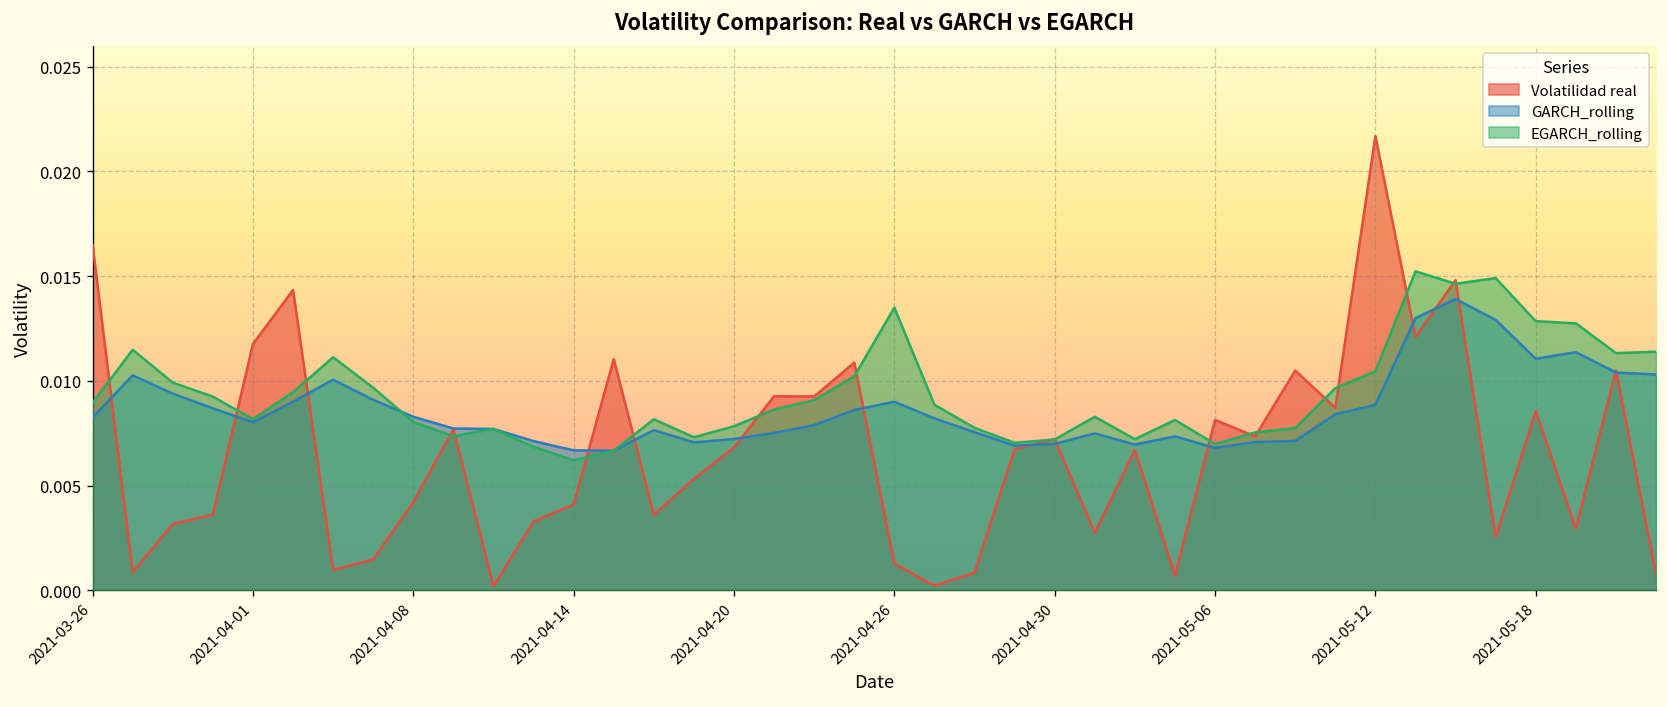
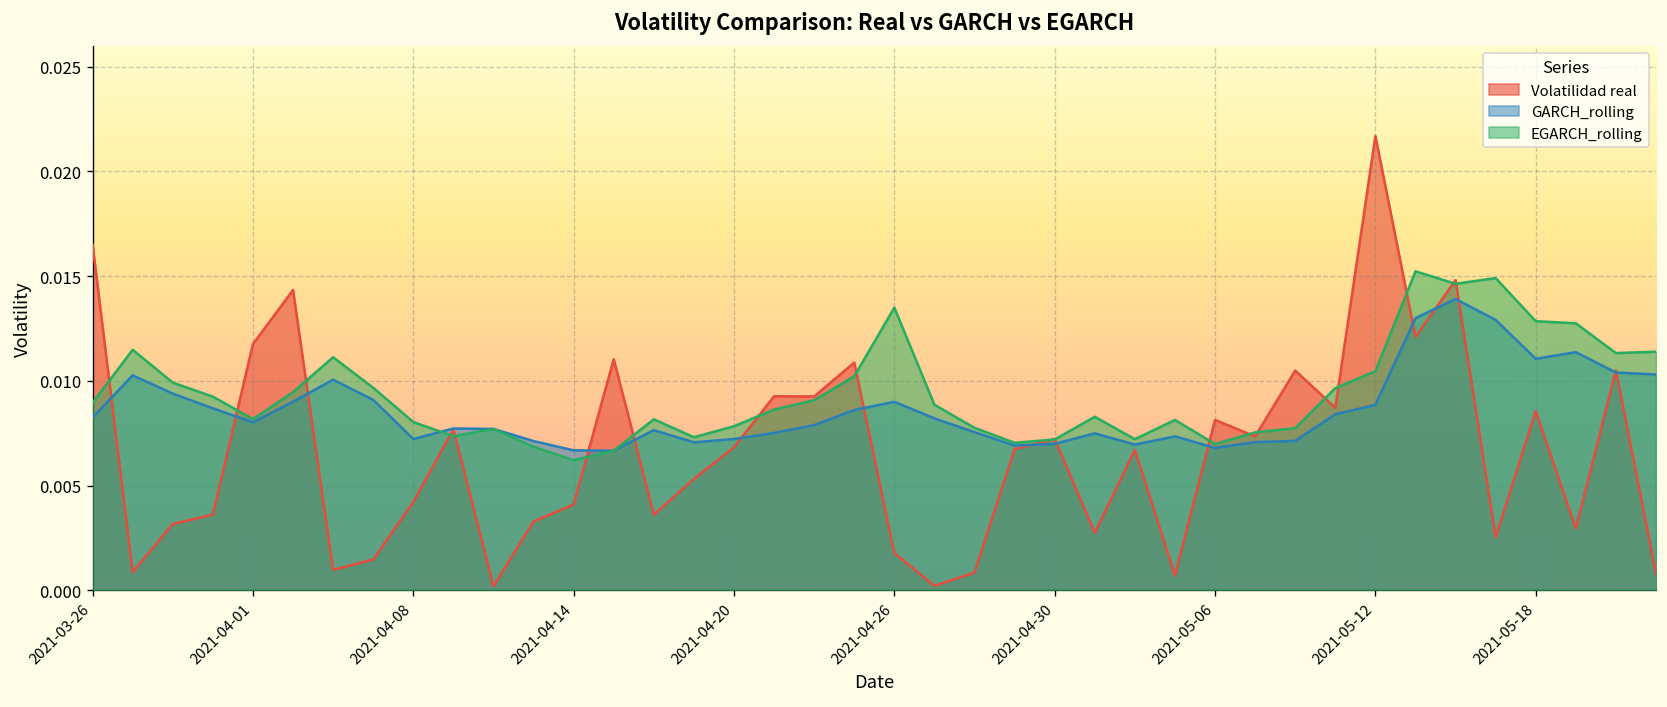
  {
    "Volatilidad real": {
      "2021-03-26": 0.0165,
      "2021-04-01": 0.0118,
      "2021-04-08": 0.0042,
      "2021-04-14": 0.0041,
      "2021-04-20": 0.0068,
-     "2021-04-26": 0.0013,
+     "2021-04-26": 0.0018,
      "2021-05-06": 0.0081,
      "2021-05-12": 0.0217,
      "2021-05-18": 0.0086
    },
    "GARCH_rolling": {
      "2021-03-26": 0.0083,
      "2021-04-01": 0.0080,
-     "2021-04-08": 0.0083,
+     "2021-04-08": 0.0072,
      "2021-04-14": 0.0067,
      "2021-04-20": 0.0072,
      "2021-04-26": 0.0090,
      "2021-04-30": 0.0070,
      "2021-05-06": 0.0068,
      "2021-05-12": 0.0089,
      "2021-05-18": 0.0111
    },
    "EGARCH_rolling": {
      "2021-03-26": 0.0090,
      "2021-04-01": 0.0082,
      "2021-04-08": 0.0080,
      "2021-04-14": 0.0062,
      "2021-04-20": 0.0078,
      "2021-04-26": 0.0135,
      "2021-05-06": 0.0070,
      "2021-05-12": 0.0105,
      "2021-05-18": 0.0128
    }
  }
